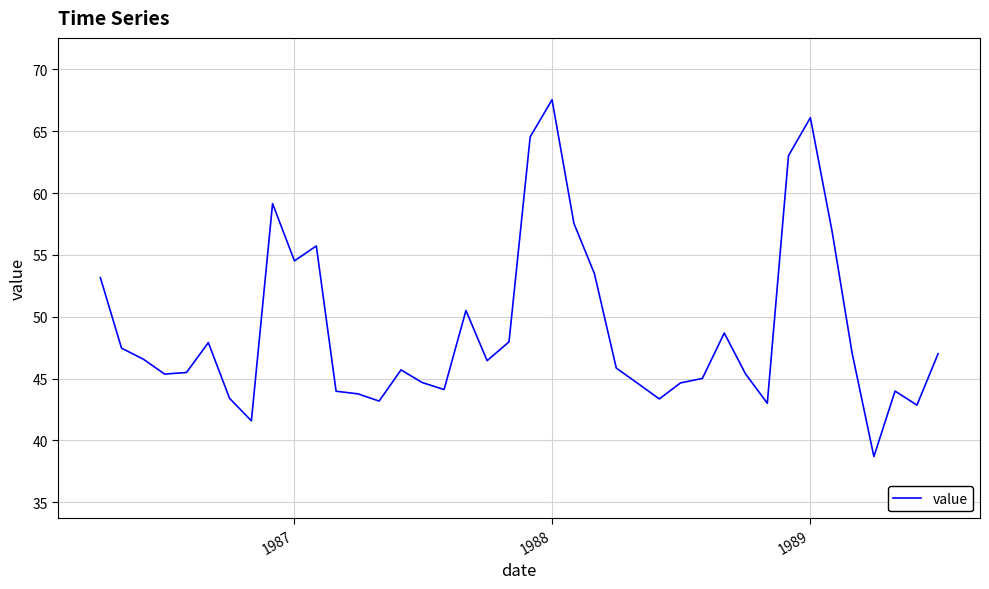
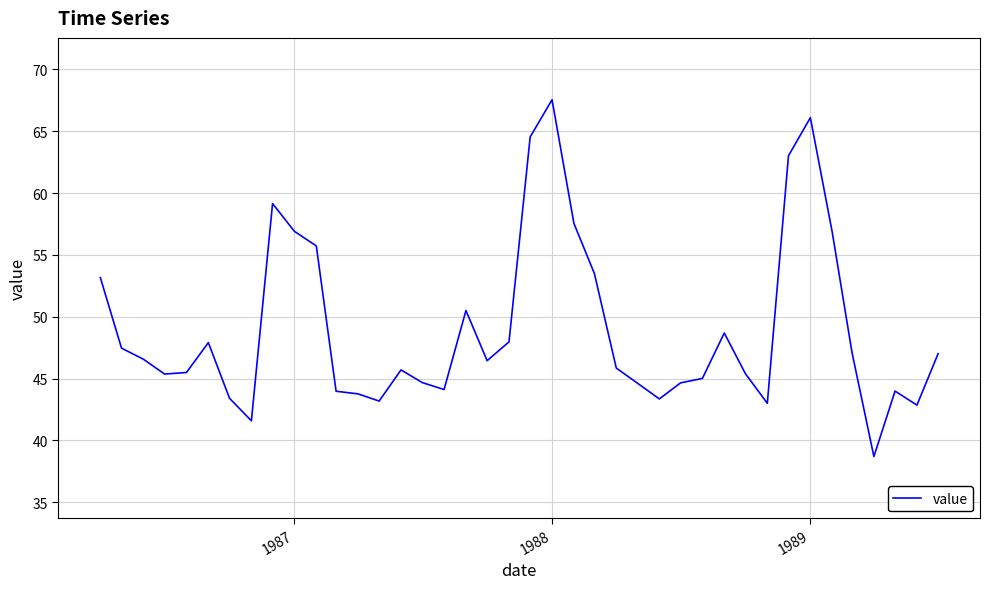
  {
-   "1987": 54.5,
+   "1987": 56.9,
    "1988": 67.5,
    "1989": 66.1
  }
